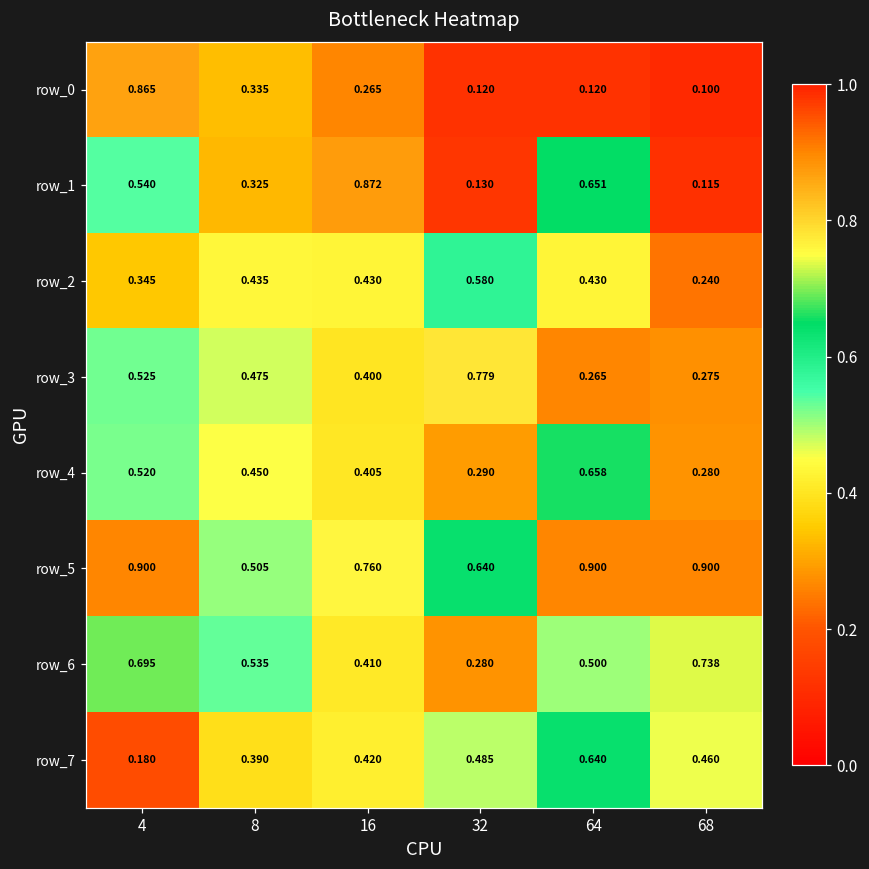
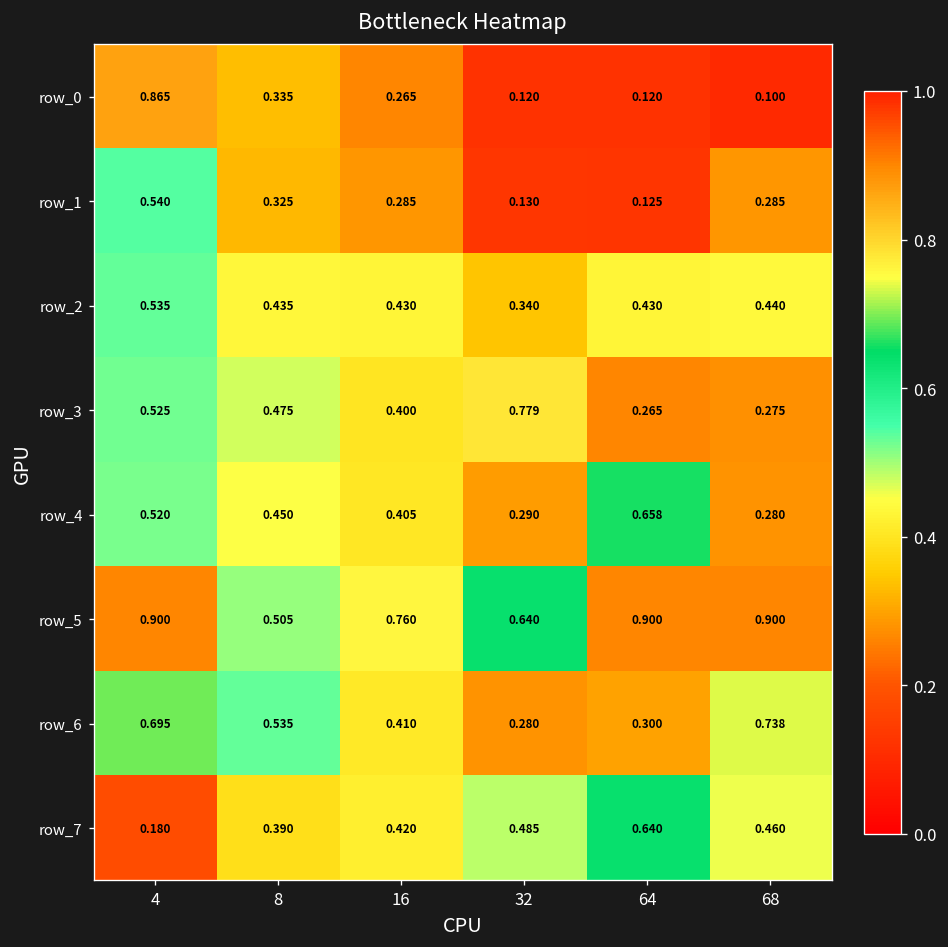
  {
    "row_0": {
      "4": 0.865,
      "8": 0.335,
      "16": 0.265,
      "32": 0.120,
      "64": 0.120,
      "68": 0.100
    },
    "row_1": {
      "4": 0.540,
      "8": 0.325,
-     "16": 0.872,
+     "16": 0.285,
      "32": 0.130,
-     "64": 0.651,
-     "68": 0.115
+     "64": 0.125,
+     "68": 0.285
    },
    "row_2": {
-     "4": 0.345,
+     "4": 0.535,
      "8": 0.435,
      "16": 0.430,
-     "32": 0.580,
+     "32": 0.340,
      "64": 0.430,
-     "68": 0.240
+     "68": 0.440
    },
    "row_3": {
      "4": 0.525,
      "8": 0.475,
      "16": 0.400,
      "32": 0.779,
      "64": 0.265,
      "68": 0.275
    },
    "row_4": {
      "4": 0.520,
      "8": 0.450,
      "16": 0.405,
      "32": 0.290,
      "64": 0.658,
      "68": 0.280
    },
    "row_5": {
      "4": 0.900,
      "8": 0.505,
      "16": 0.760,
      "32": 0.640,
      "64": 0.900,
      "68": 0.900
    },
    "row_6": {
      "4": 0.695,
      "8": 0.535,
      "16": 0.410,
      "32": 0.280,
-     "64": 0.500,
+     "64": 0.300,
      "68": 0.738
    },
    "row_7": {
      "4": 0.180,
      "8": 0.390,
      "16": 0.420,
      "32": 0.485,
      "64": 0.640,
      "68": 0.460
    }
  }
